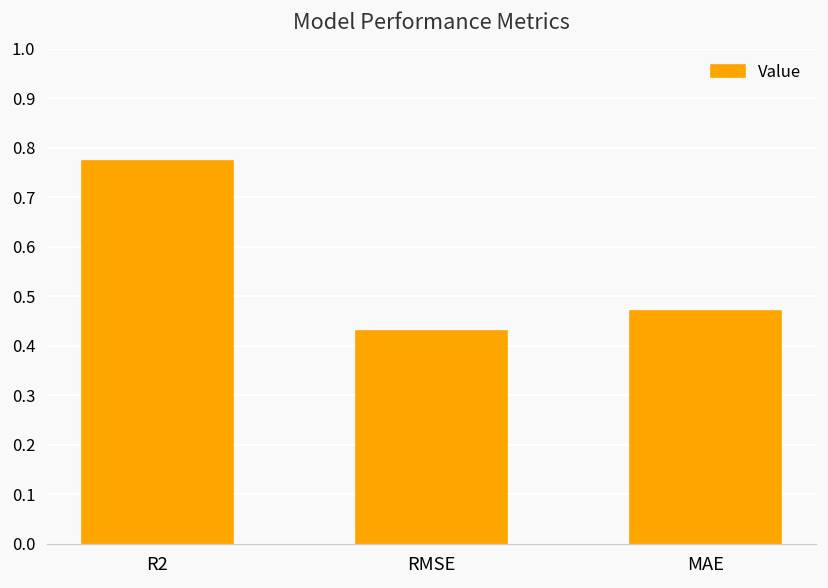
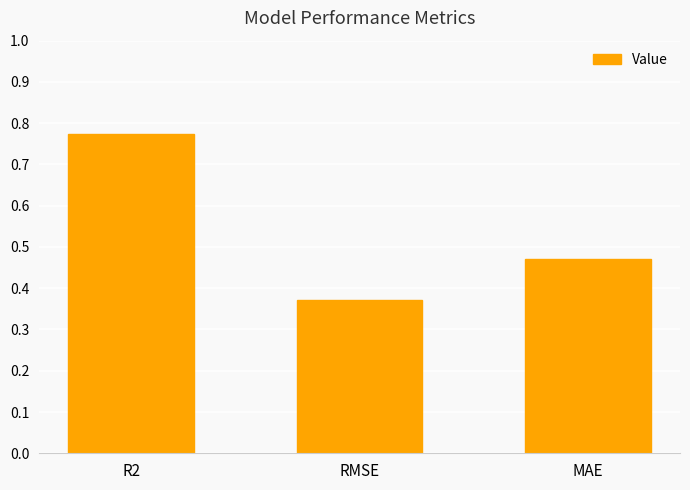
  {
    "R2": 0.77,
-   "RMSE": 0.43,
+   "RMSE": 0.37,
    "MAE": 0.47
  }
